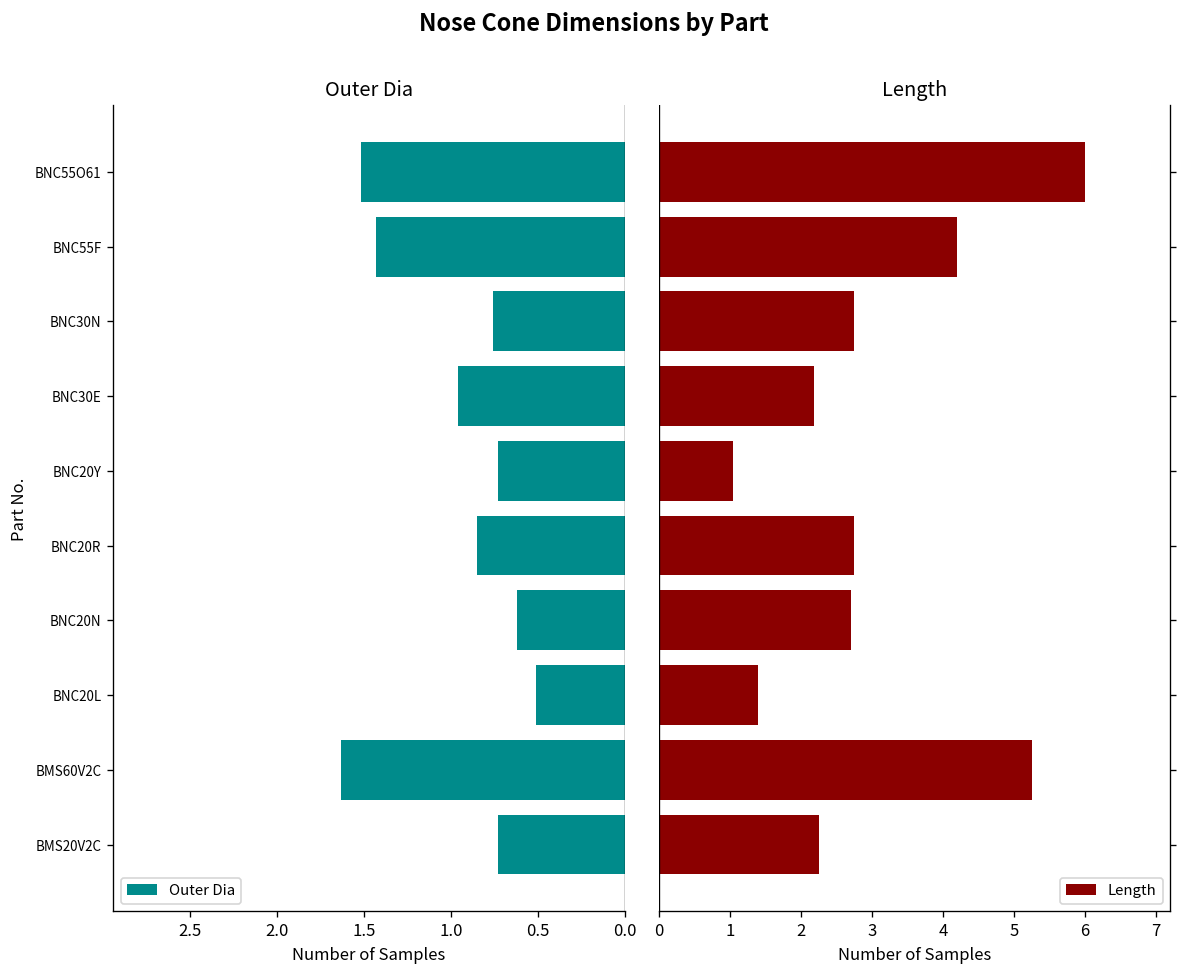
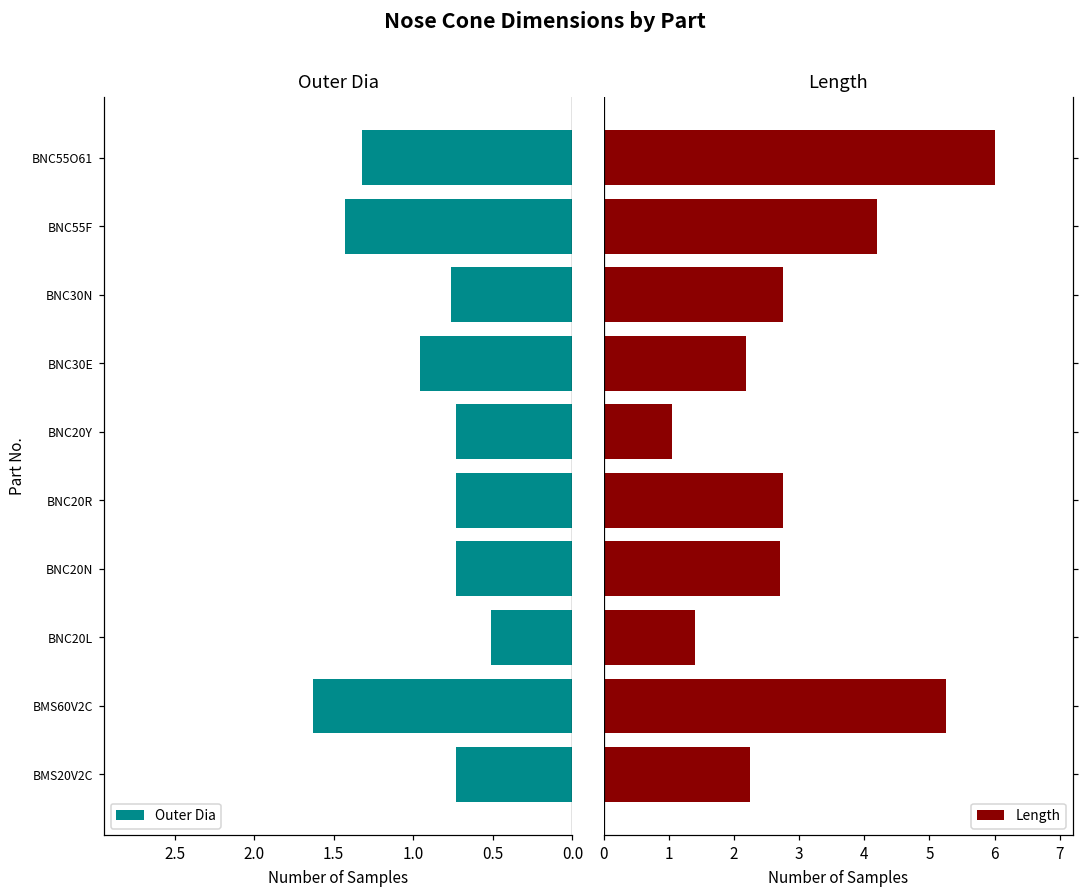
  {
    "Outer Dia": {
-     "BNC55O61": 1.52,
+     "BNC55O61": 1.32,
      "BNC55F": 1.43,
      "BNC30N": 0.76,
      "BNC30E": 0.96,
      "BNC20Y": 0.73,
-     "BNC20R": 0.85,
-     "BNC20N": 0.62,
+     "BNC20R": 0.73,
+     "BNC20N": 0.73,
      "BNC20L": 0.51,
      "BMS60V2C": 1.63,
      "BMS20V2C": 0.73
    }
  }
